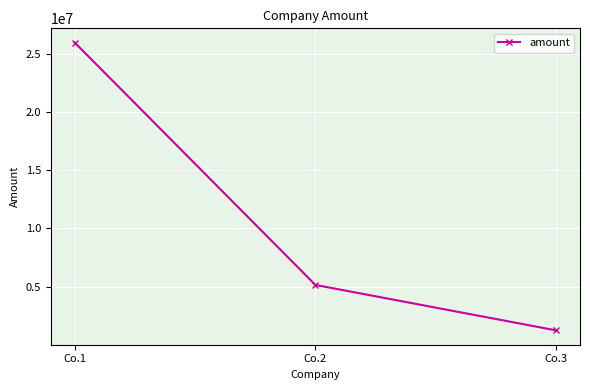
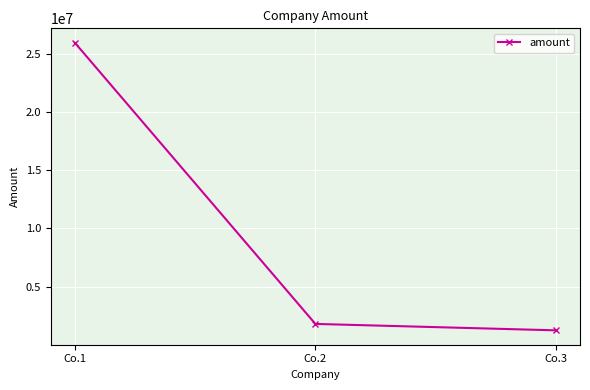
  {
    "Co.1": 25900000,
-   "Co.2": 5100000,
+   "Co.2": 1800000,
    "Co.3": 1200000
  }
